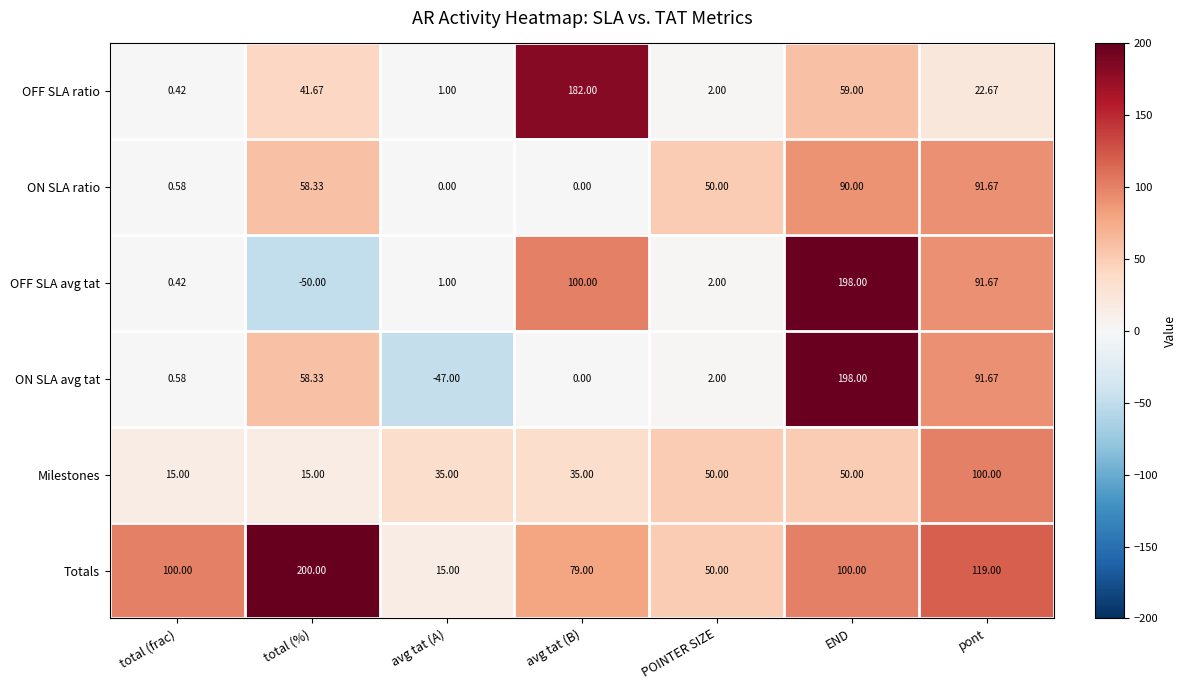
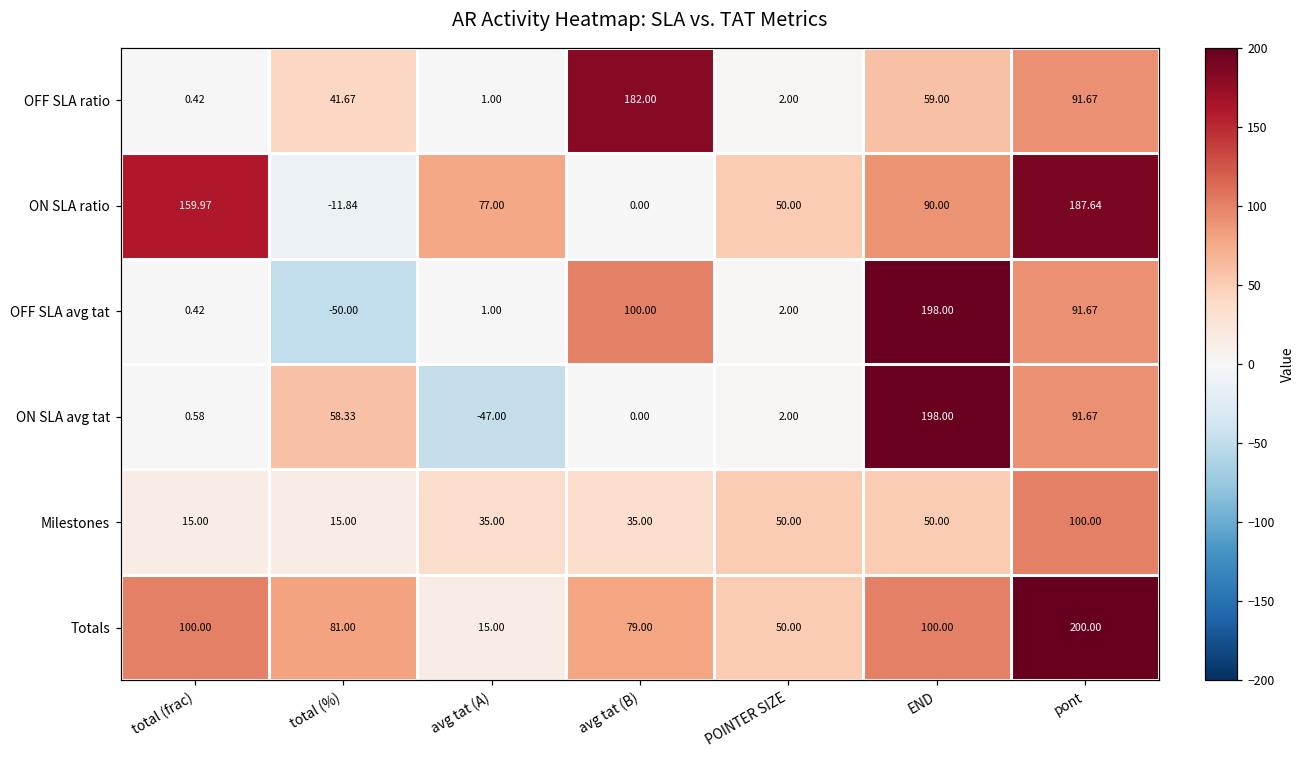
  {
    "OFF SLA ratio": {
      "total (frac)": 0.42,
      "total (%)": 41.67,
      "avg tat (A)": 1.00,
      "avg tat (B)": 182.00,
      "POINTER SIZE": 2.00,
      "END": 59.00,
-     "pont": 22.67
+     "pont": 91.67
    },
    "ON SLA ratio": {
-     "total (frac)": 0.58,
-     "total (%)": 58.33,
-     "avg tat (A)": 0.00,
+     "total (frac)": 159.97,
+     "total (%)": -11.84,
+     "avg tat (A)": 77.00,
      "avg tat (B)": 0.00,
      "POINTER SIZE": 50.00,
      "END": 90.00,
-     "pont": 91.67
+     "pont": 187.64
    },
    "OFF SLA avg tat": {
      "total (frac)": 0.42,
      "total (%)": -50.00,
      "avg tat (A)": 1.00,
      "avg tat (B)": 100.00,
      "POINTER SIZE": 2.00,
      "END": 198.00,
      "pont": 91.67
    },
    "ON SLA avg tat": {
      "total (frac)": 0.58,
      "total (%)": 58.33,
      "avg tat (A)": -47.00,
      "avg tat (B)": 0.00,
      "POINTER SIZE": 2.00,
      "END": 198.00,
      "pont": 91.67
    },
    "Milestones": {
      "total (frac)": 15.00,
      "total (%)": 15.00,
      "avg tat (A)": 35.00,
      "avg tat (B)": 35.00,
      "POINTER SIZE": 50.00,
      "END": 50.00,
      "pont": 100.00
    },
    "Totals": {
      "total (frac)": 100.00,
-     "total (%)": 200.00,
+     "total (%)": 81.00,
      "avg tat (A)": 15.00,
      "avg tat (B)": 79.00,
      "POINTER SIZE": 50.00,
      "END": 100.00,
-     "pont": 119.00
+     "pont": 200.00
    }
  }
